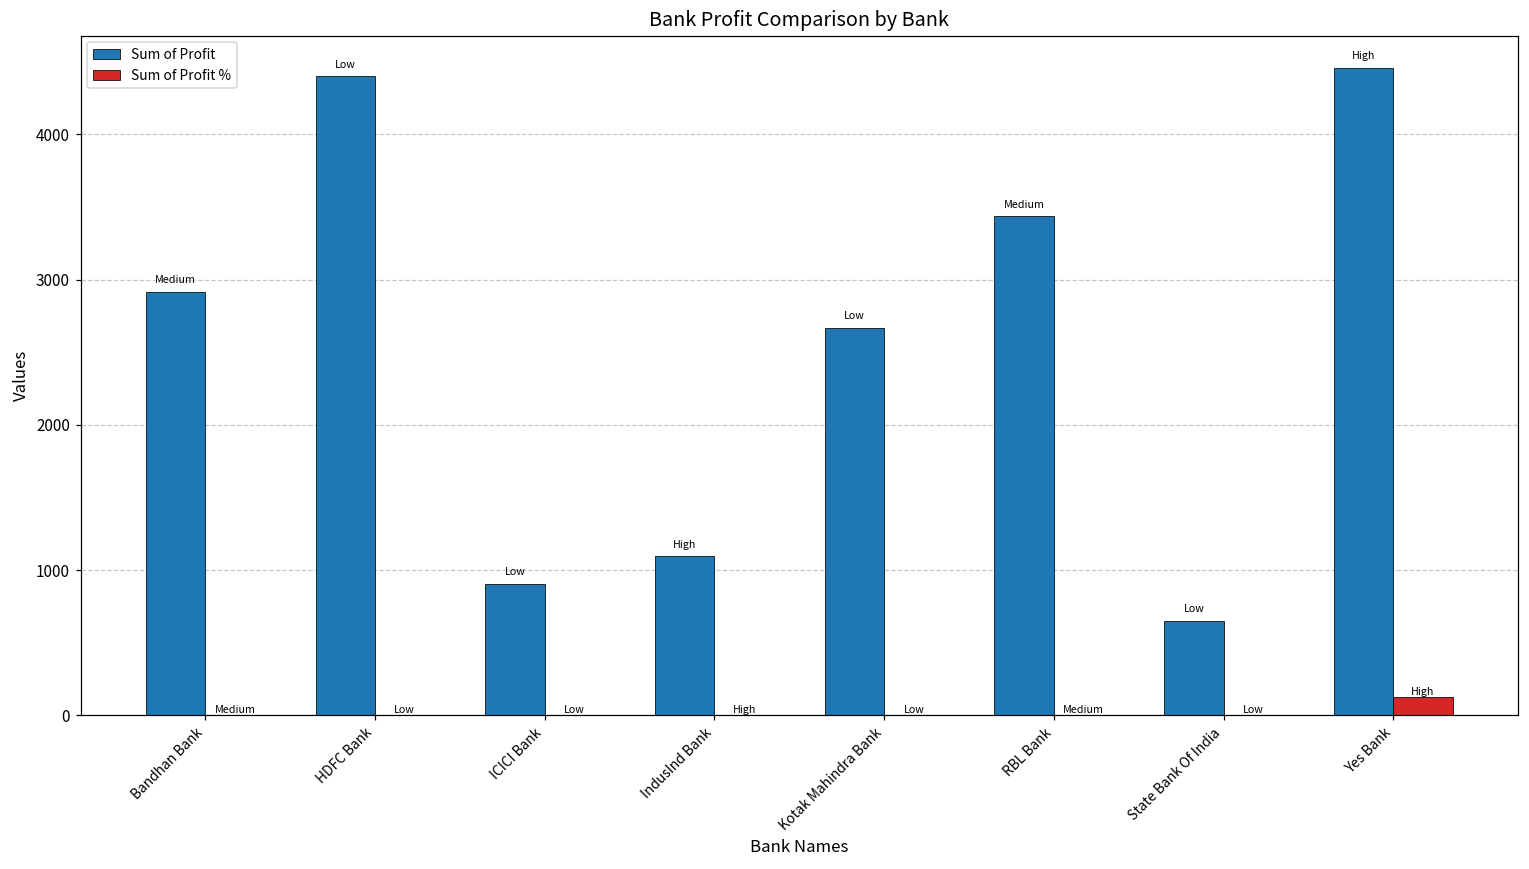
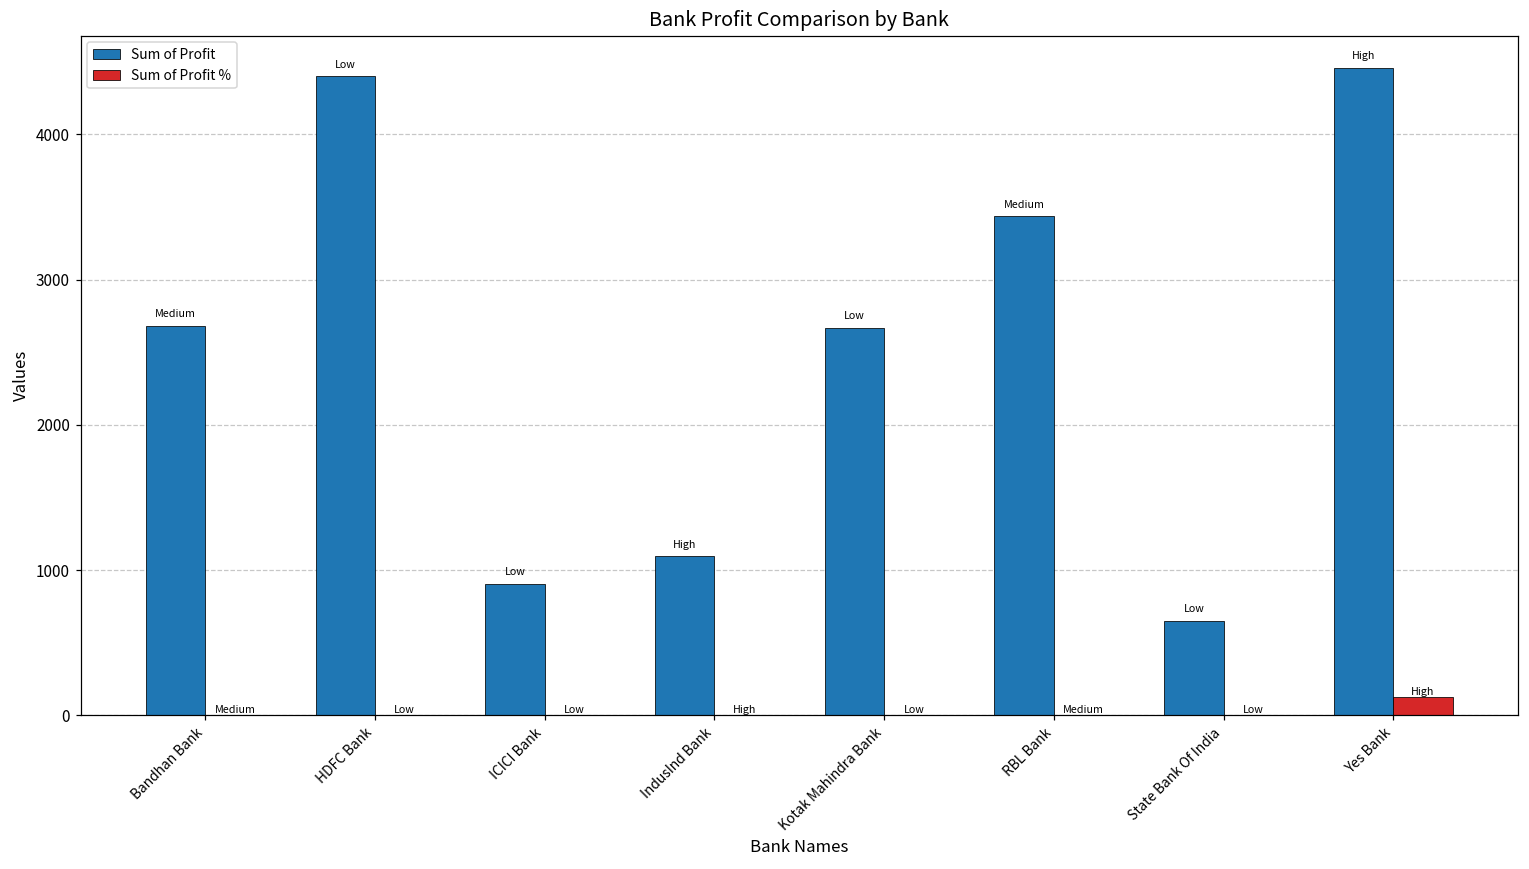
  {
    "Sum of Profit": {
-     "Bandhan Bank": 2920,
+     "Bandhan Bank": 2680,
      "HDFC Bank": 4400,
      "ICICI Bank": 910,
      "IndusInd Bank": 1090,
      "Kotak Mahindra Bank": 2670,
      "RBL Bank": 3440,
      "State Bank Of India": 650,
      "Yes Bank": 4460
    },
    "Sum of Profit %": {
      "Yes Bank": 130
    }
  }
